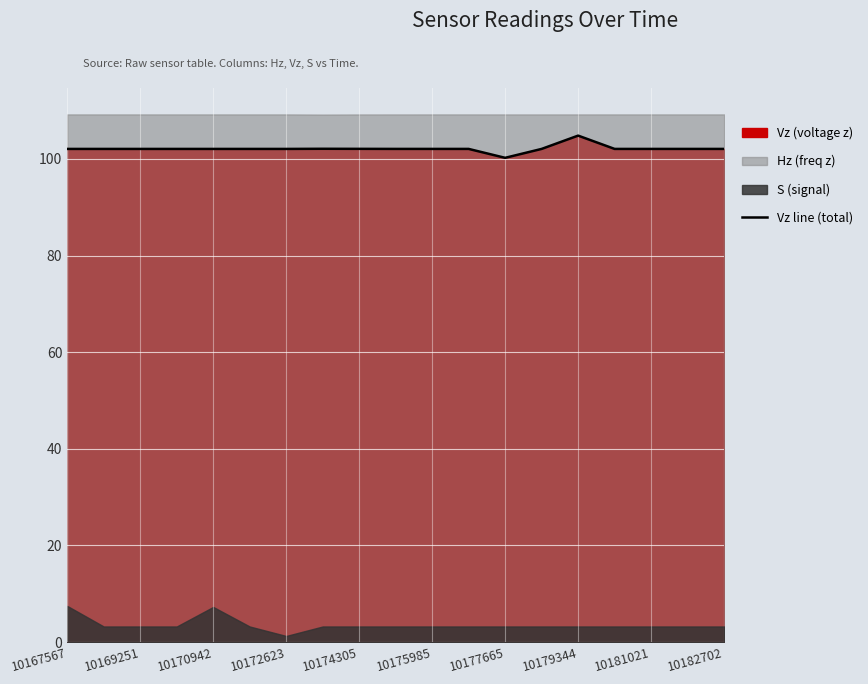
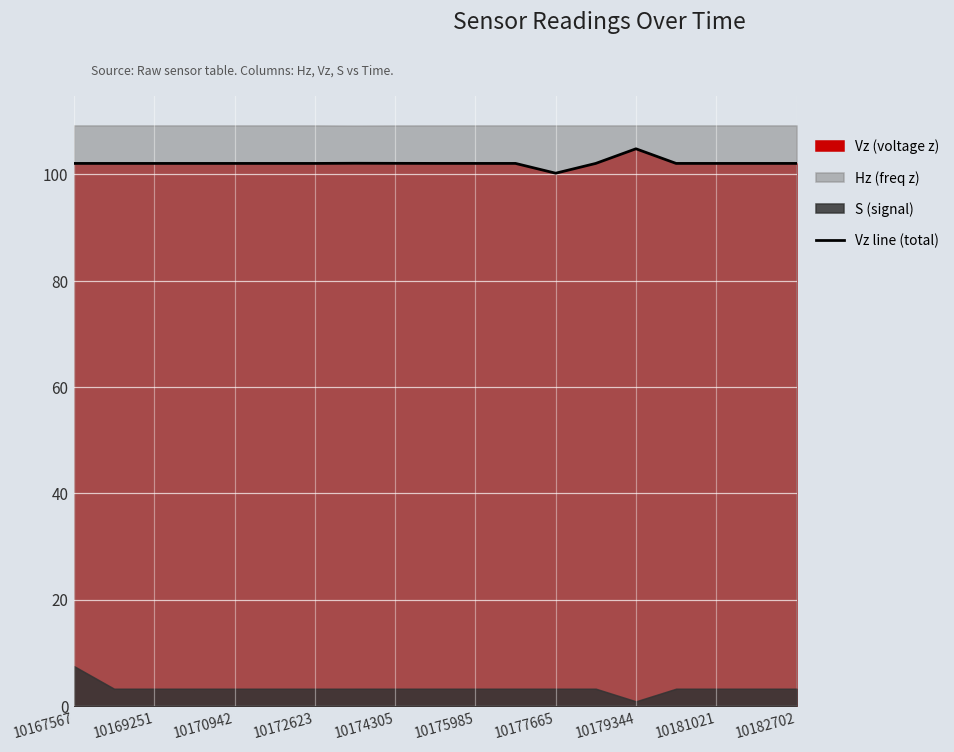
  {
    "Vz (voltage z)": {
      "10167567": 102,
      "10169251": 102,
      "10170942": 102,
      "10172623": 102,
      "10174305": 102,
      "10175985": 102,
      "10177665": 100,
      "10179344": 105,
      "10181021": 102,
      "10182702": 102
    },
    "Hz (freq z)": {
      "10167567": 109,
      "10169251": 109,
      "10170942": 109,
      "10172623": 109,
      "10174305": 109,
      "10175985": 109,
      "10177665": 109,
      "10179344": 109,
      "10181021": 109,
      "10182702": 109
    },
    "S (signal)": {
      "10167567": 7,
      "10169251": 3,
-     "10170942": 7,
-     "10172623": 1,
+     "10170942": 3,
+     "10172623": 3,
      "10174305": 3,
      "10175985": 3,
      "10177665": 3,
-     "10179344": 3,
+     "10179344": 1,
      "10181021": 3,
      "10182702": 3
    }
  }
